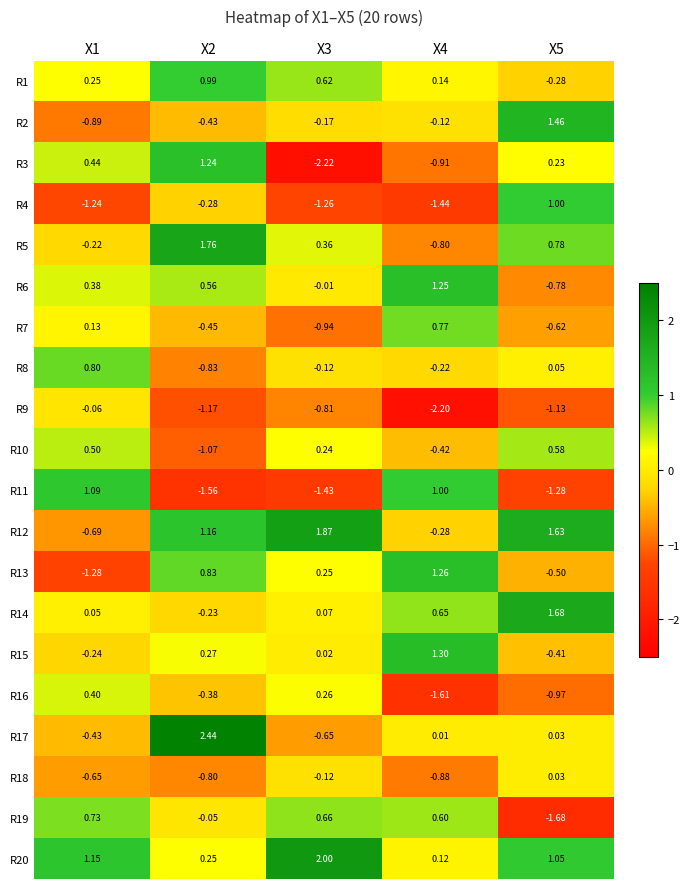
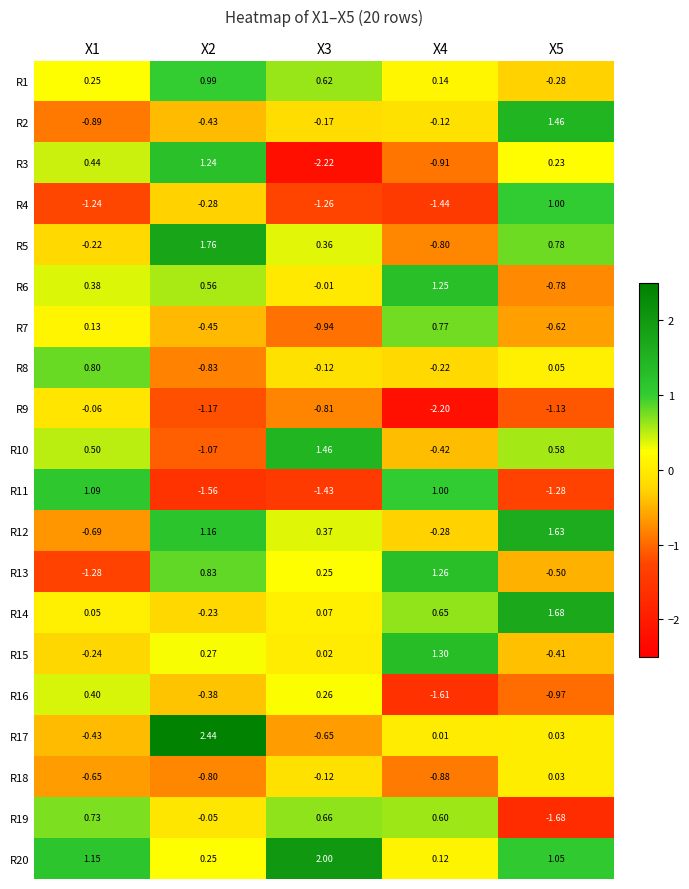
  {
    "R1": {
      "X1": 0.25,
      "X2": 0.99,
      "X3": 0.62,
      "X4": 0.14,
      "X5": -0.28
    },
    "R2": {
      "X1": -0.89,
      "X2": -0.43,
      "X3": -0.17,
      "X4": -0.12,
      "X5": 1.46
    },
    "R3": {
      "X1": 0.44,
      "X2": 1.24,
      "X3": -2.22,
      "X4": -0.91,
      "X5": 0.23
    },
    "R4": {
      "X1": -1.24,
      "X2": -0.28,
      "X3": -1.26,
      "X4": -1.44,
      "X5": 1.00
    },
    "R5": {
      "X1": -0.22,
      "X2": 1.76,
      "X3": 0.36,
      "X4": -0.80,
      "X5": 0.78
    },
    "R6": {
      "X1": 0.38,
      "X2": 0.56,
      "X3": -0.01,
      "X4": 1.25,
      "X5": -0.78
    },
    "R7": {
      "X1": 0.13,
      "X2": -0.45,
      "X3": -0.94,
      "X4": 0.77,
      "X5": -0.62
    },
    "R8": {
      "X1": 0.80,
      "X2": -0.83,
      "X3": -0.12,
      "X4": -0.22,
      "X5": 0.05
    },
    "R9": {
      "X1": -0.06,
      "X2": -1.17,
      "X3": -0.81,
      "X4": -2.20,
      "X5": -1.13
    },
    "R10": {
      "X1": 0.50,
      "X2": -1.07,
-     "X3": 0.24,
+     "X3": 1.46,
      "X4": -0.42,
      "X5": 0.58
    },
    "R11": {
      "X1": 1.09,
      "X2": -1.56,
      "X3": -1.43,
      "X4": 1.00,
      "X5": -1.28
    },
    "R12": {
      "X1": -0.69,
      "X2": 1.16,
-     "X3": 1.87,
+     "X3": 0.37,
      "X4": -0.28,
      "X5": 1.63
    },
    "R13": {
      "X1": -1.28,
      "X2": 0.83,
      "X3": 0.25,
      "X4": 1.26,
      "X5": -0.50
    },
    "R14": {
      "X1": 0.05,
      "X2": -0.23,
      "X3": 0.07,
      "X4": 0.65,
      "X5": 1.68
    },
    "R15": {
      "X1": -0.24,
      "X2": 0.27,
      "X3": 0.02,
      "X4": 1.30,
      "X5": -0.41
    },
    "R16": {
      "X1": 0.40,
      "X2": -0.38,
      "X3": 0.26,
      "X4": -1.61,
      "X5": -0.97
    },
    "R17": {
      "X1": -0.43,
      "X2": 2.44,
      "X3": -0.65,
      "X4": 0.01,
      "X5": 0.03
    },
    "R18": {
      "X1": -0.65,
      "X2": -0.80,
      "X3": -0.12,
      "X4": -0.88,
      "X5": 0.03
    },
    "R19": {
      "X1": 0.73,
      "X2": -0.05,
      "X3": 0.66,
      "X4": 0.60,
      "X5": -1.68
    },
    "R20": {
      "X1": 1.15,
      "X2": 0.25,
      "X3": 2.00,
      "X4": 0.12,
      "X5": 1.05
    }
  }
